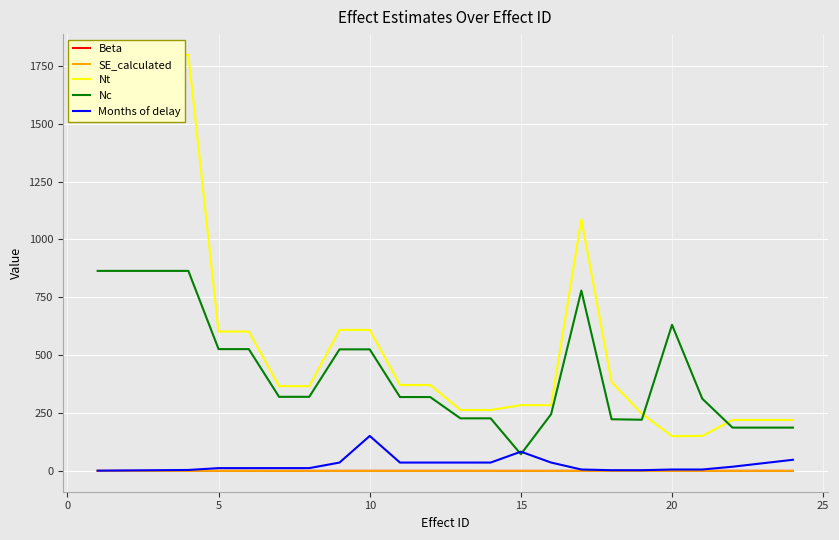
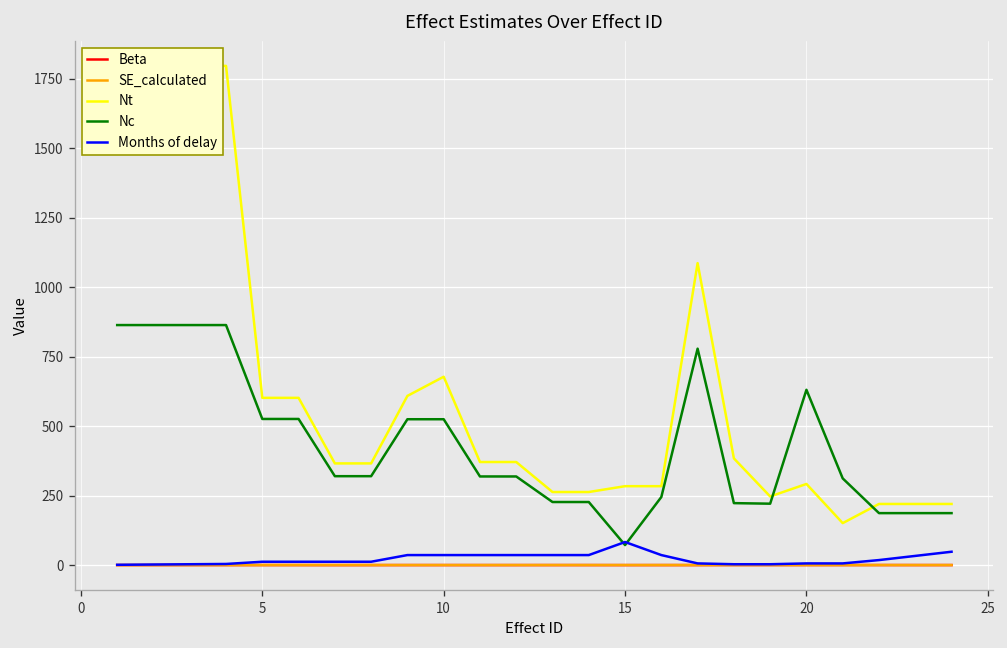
  {
    "SE_calculated": {
      "5": 0,
      "10": 0,
      "15": 0
    },
    "Nt": {
      "5": 600,
-     "10": 610,
+     "10": 680,
      "15": 280,
-     "20": 150
+     "20": 290
    },
    "Nc": {
      "5": 530,
      "10": 530,
      "20": 630
    },
    "Months of delay": {
      "5": 10,
-     "10": 150
+     "10": 40
    }
  }
